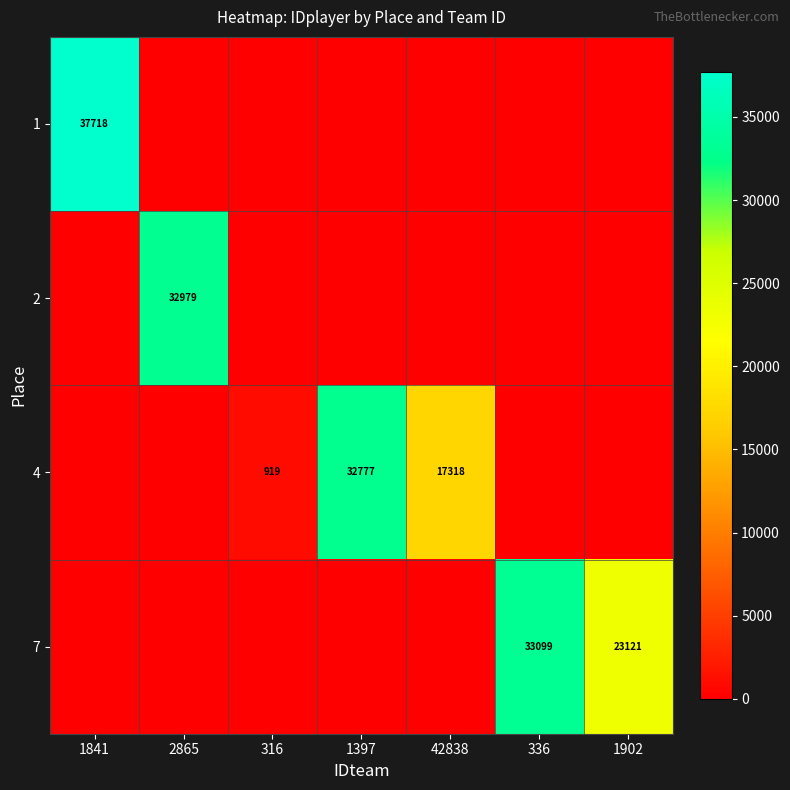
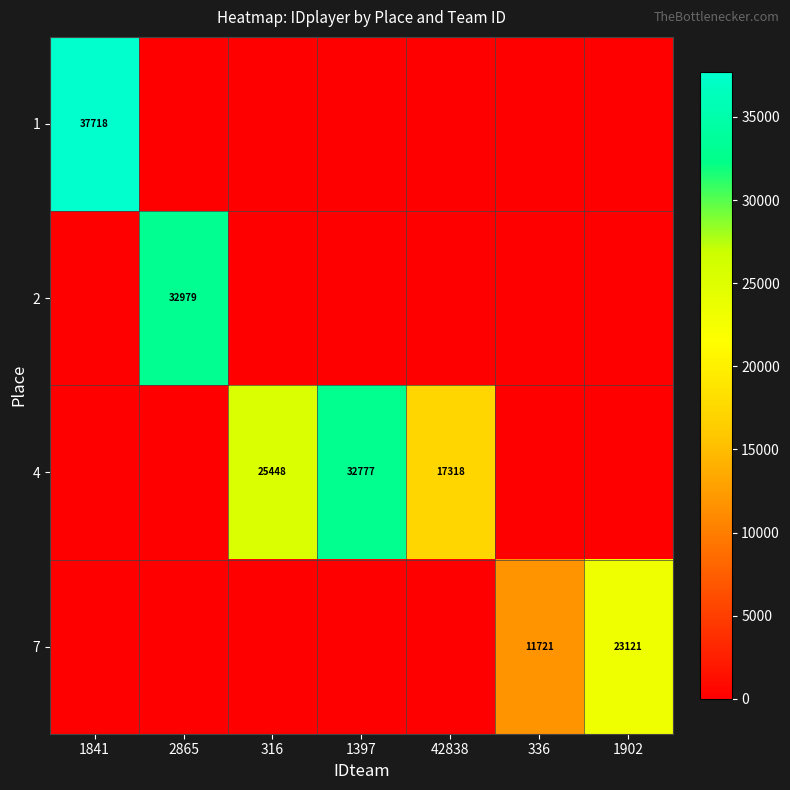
  {
    "1": {
      "1841": 37718
    },
    "2": {
      "2865": 32979
    },
    "4": {
-     "316": 919,
+     "316": 25448,
      "1397": 32777,
      "42838": 17318
    },
    "7": {
-     "336": 33099,
+     "336": 11721,
      "1902": 23121
    }
  }
